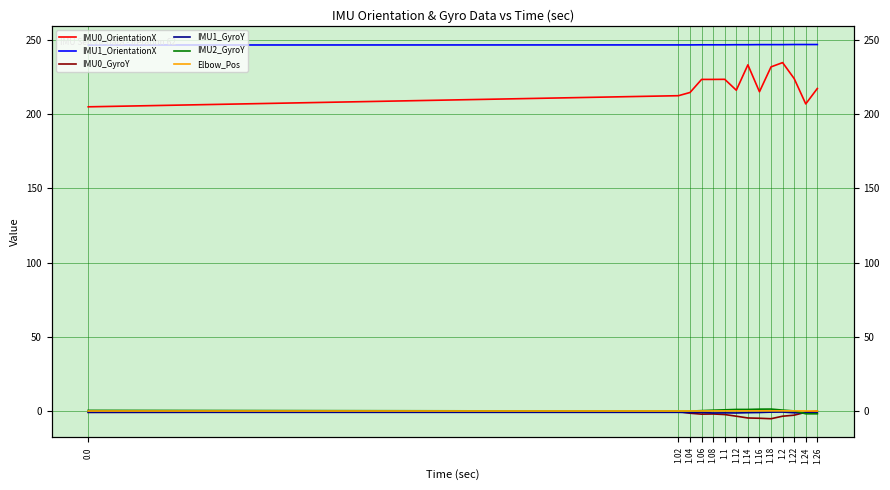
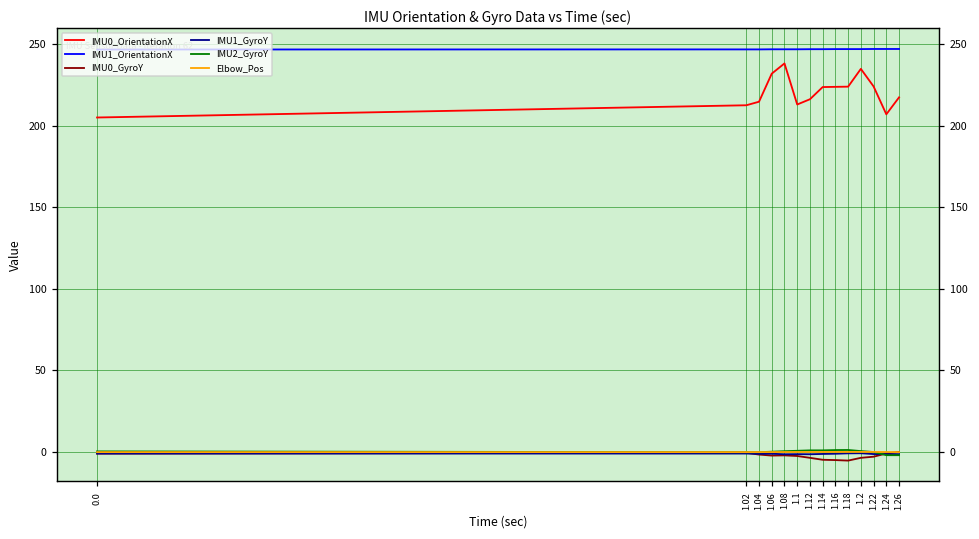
  {
    "IMU0_OrientationX": {
      "0.0": 205,
      "1.02": 212,
      "1.04": 215,
-     "1.06": 223,
-     "1.08": 223,
-     "1.1": 223,
+     "1.06": 232,
+     "1.08": 238,
+     "1.1": 213,
      "1.12": 216,
-     "1.14": 233,
-     "1.16": 215,
-     "1.18": 232,
+     "1.14": 224,
+     "1.16": 224,
+     "1.18": 224,
      "1.2": 235,
      "1.22": 224,
      "1.24": 207,
      "1.26": 217
    },
    "IMU1_OrientationX": {
      "1.02": 247,
      "1.04": 247,
      "1.06": 247,
      "1.08": 247,
      "1.1": 247,
      "1.12": 247,
      "1.14": 247,
      "1.16": 247,
      "1.18": 247,
      "1.2": 247,
      "1.22": 247,
      "1.24": 247,
      "1.26": 247
    },
    "IMU0_GyroY": {
      "1.12": -4,
      "1.14": -5,
      "1.16": -5,
      "1.18": -5,
      "1.2": -4
    }
  }
